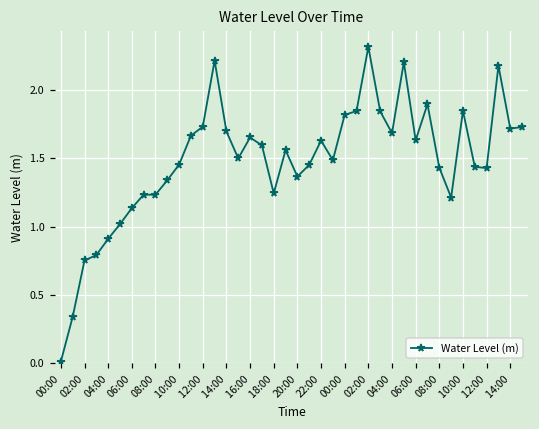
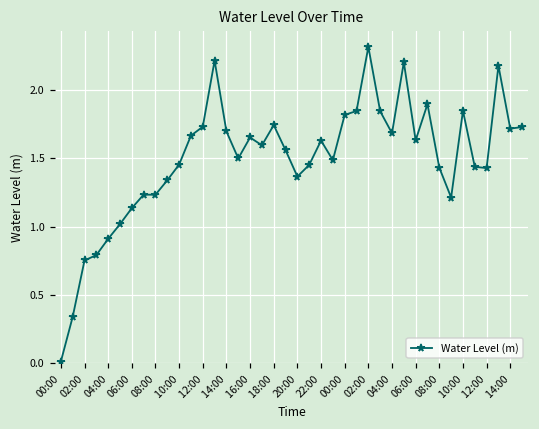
  {
    "16:00": 1.65,
-   "18:00": 1.24,
+   "18:00": 1.74,
    "20:00": 1.37,
    "22:00": 1.63
  }
